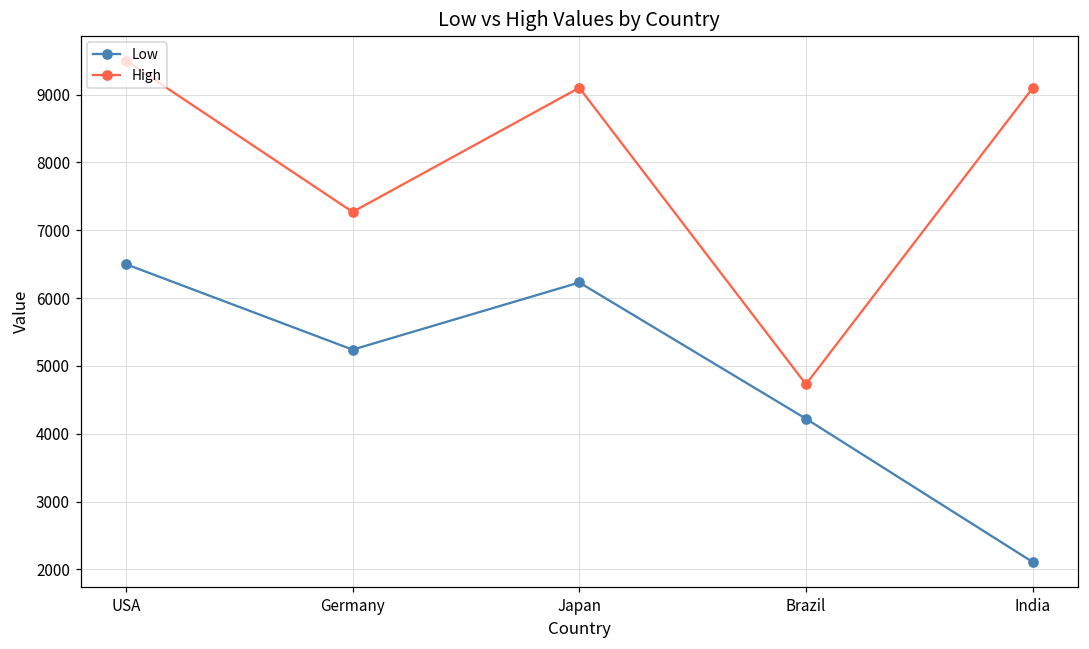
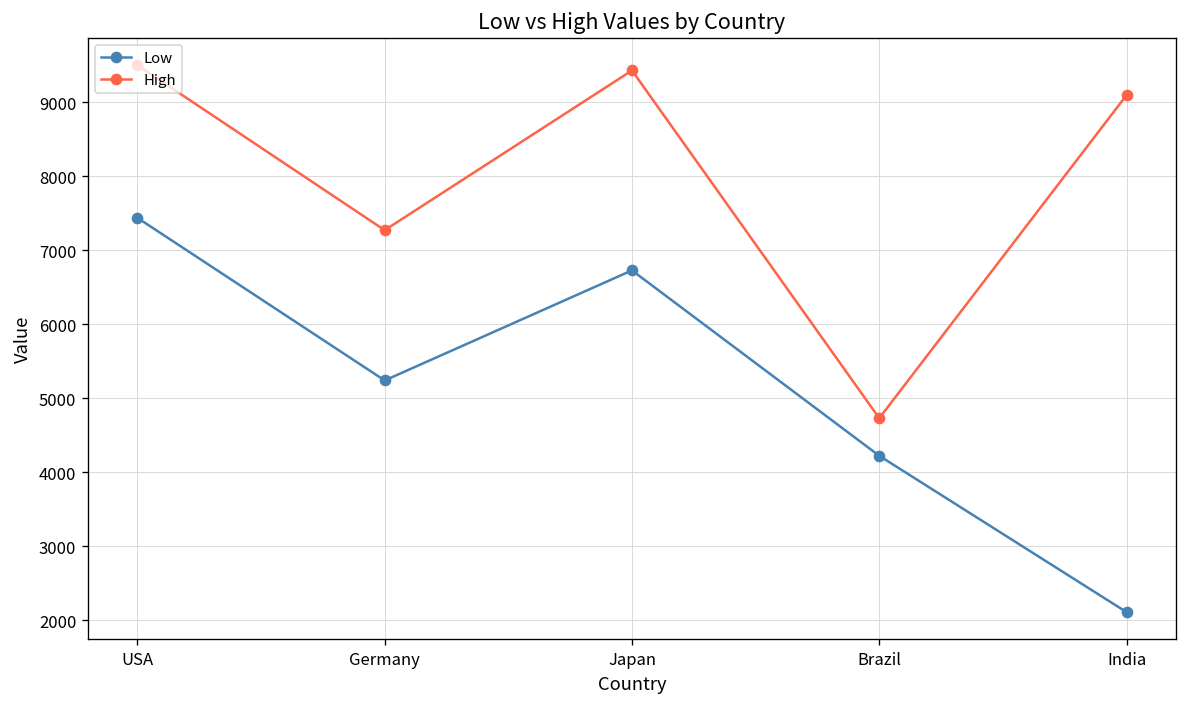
  {
    "Low": {
-     "USA": 6500,
+     "USA": 7400,
      "Germany": 5200,
-     "Japan": 6200,
+     "Japan": 6700,
      "Brazil": 4200,
      "India": 2100
    },
    "High": {
      "Germany": 7300,
-     "Japan": 9100,
+     "Japan": 9400,
      "Brazil": 4700,
      "India": 9100
    }
  }
